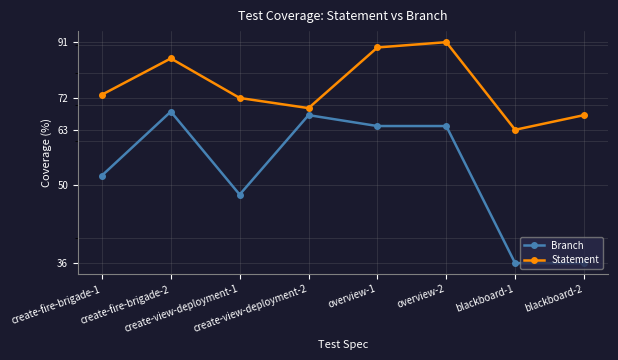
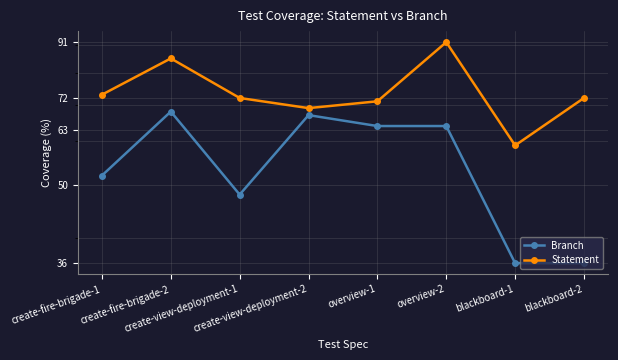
  {
    "Branch": {
      "create-fire-brigade-1": 52,
      "create-fire-brigade-2": 68,
      "create-view-deployment-1": 48,
      "create-view-deployment-2": 67,
      "overview-1": 64,
      "overview-2": 64,
      "blackboard-1": 36
    },
    "Statement": {
      "create-fire-brigade-1": 73,
      "create-fire-brigade-2": 85,
      "create-view-deployment-1": 72,
      "create-view-deployment-2": 69,
-     "overview-1": 89,
+     "overview-1": 71,
      "overview-2": 91,
-     "blackboard-1": 63,
-     "blackboard-2": 67
+     "blackboard-1": 59,
+     "blackboard-2": 72
    }
  }
